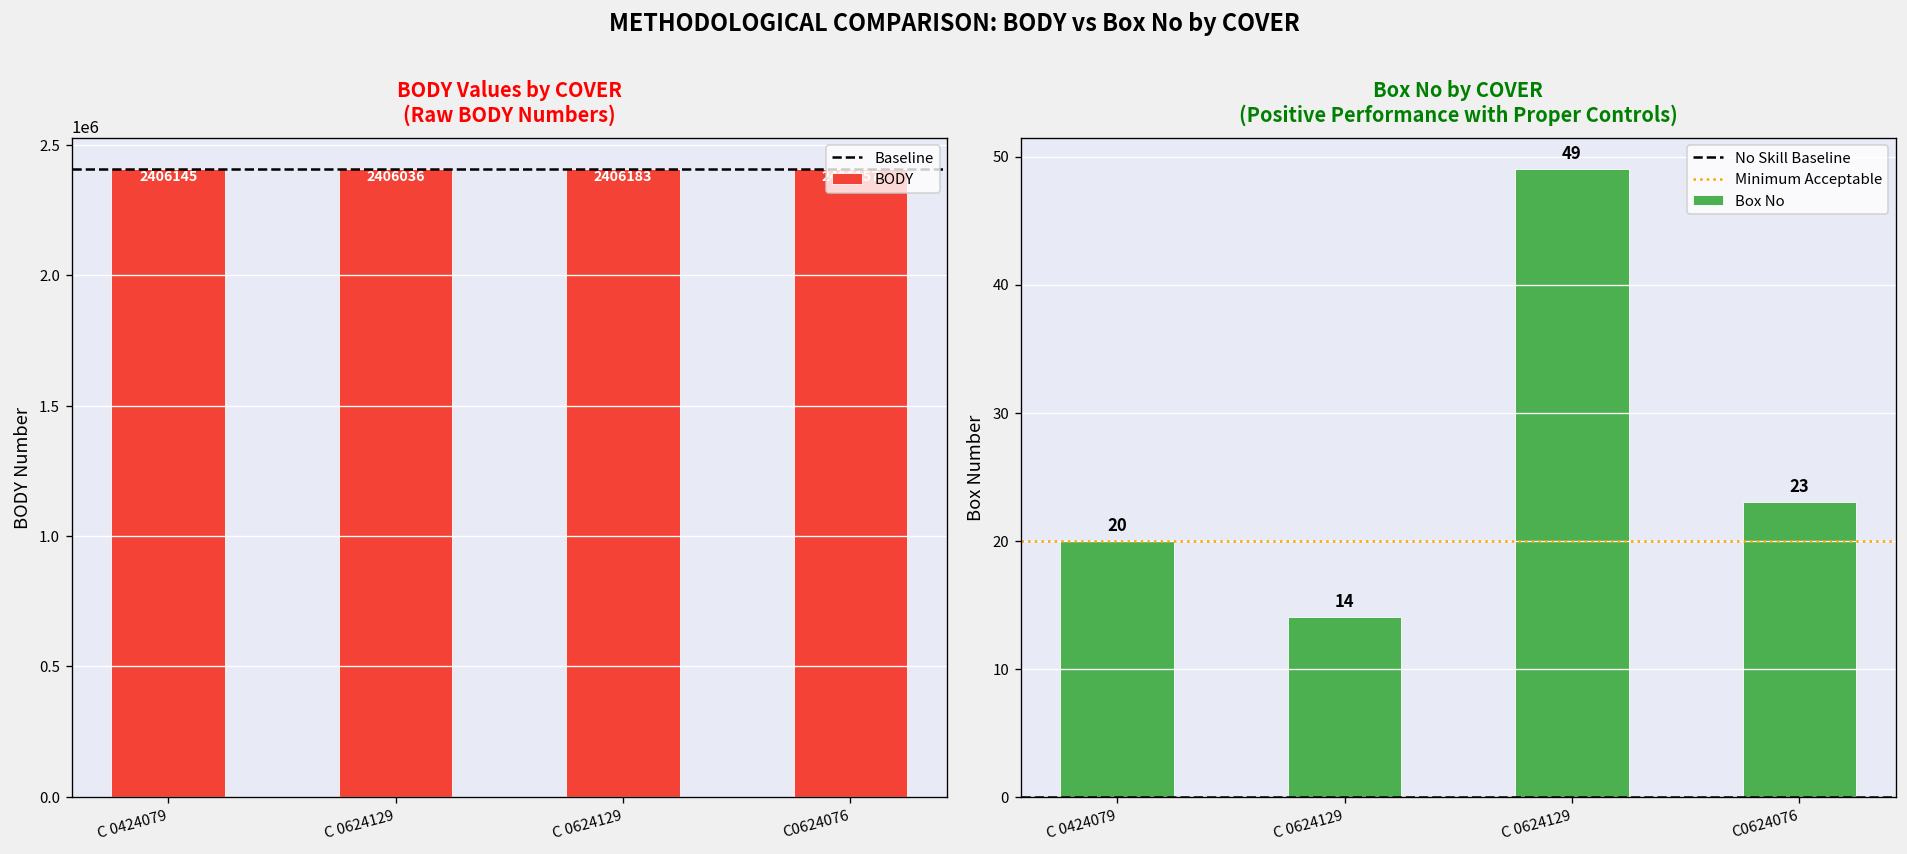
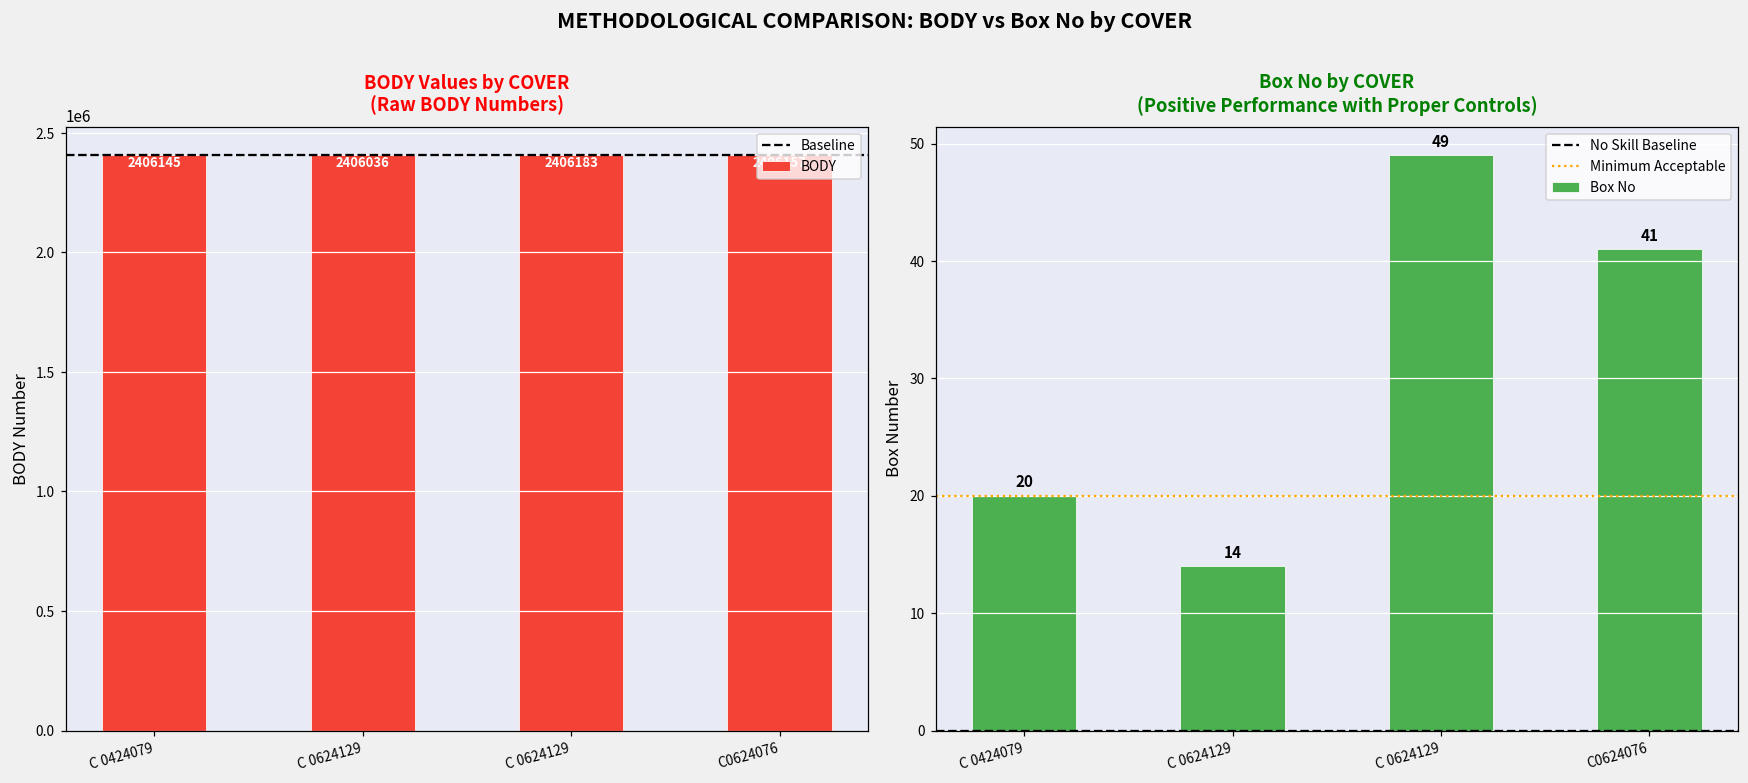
  {
    "BODY Values by COVER (Raw BODY Numbers)": {
      "C 0424079": 2406145
    },
    "Box No by COVER (Positive Performance with Proper Controls)": {
      "C 0424079": 20,
-     "C0624076": 23
+     "C0624076": 41
    }
  }
